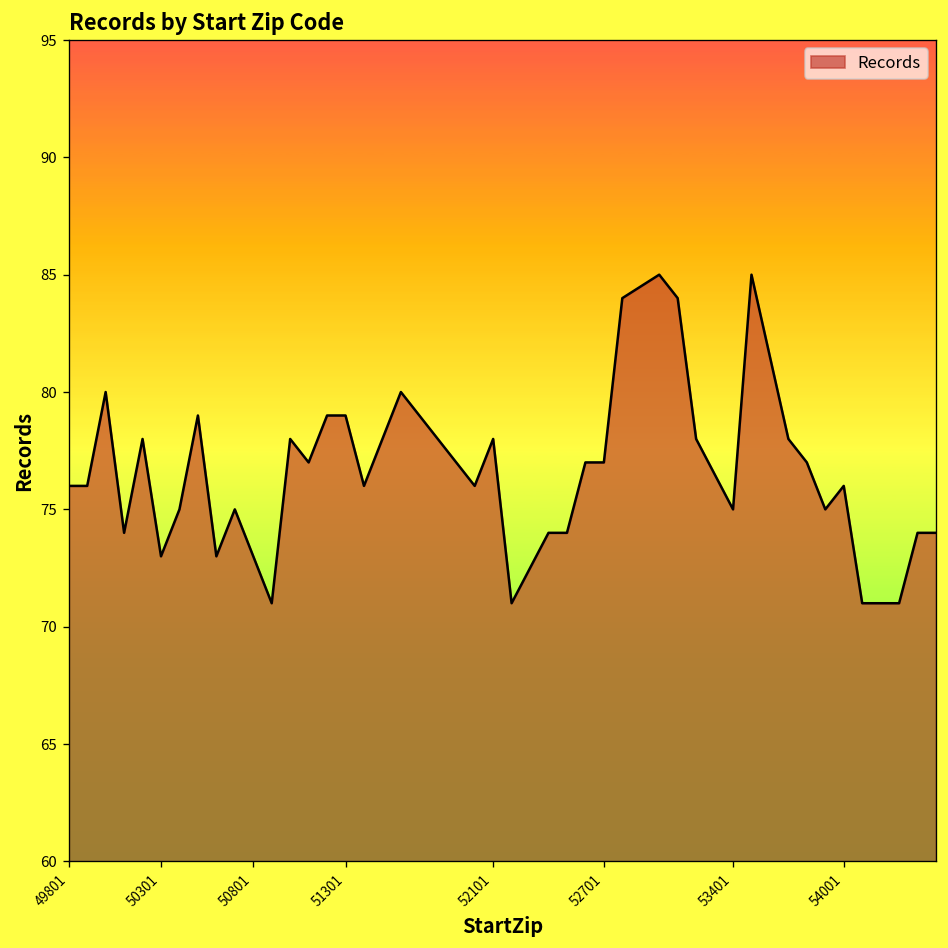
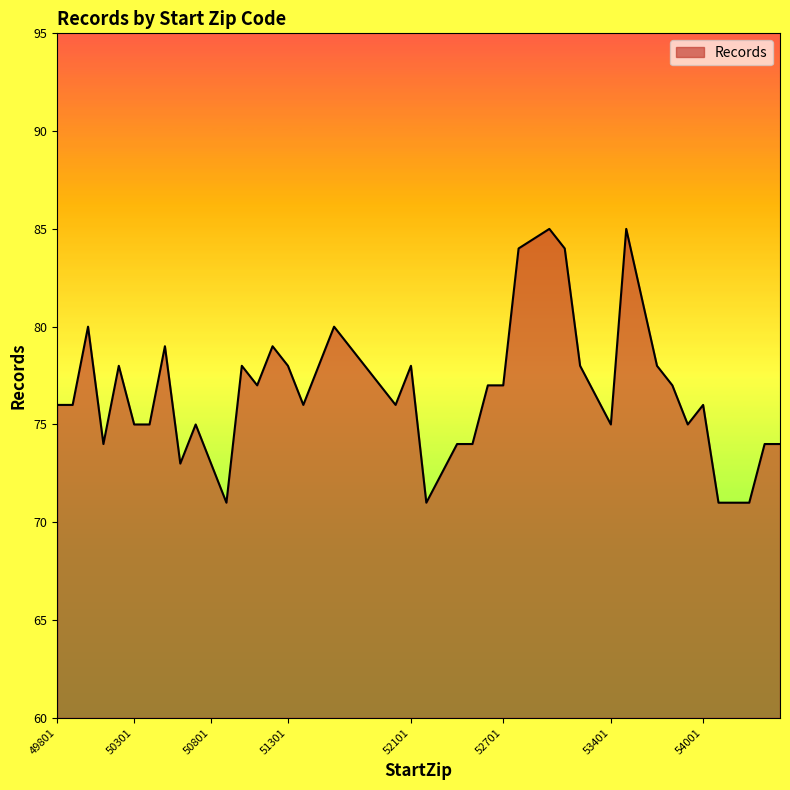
  {
    "49801": 76,
-   "50301": 73,
+   "50301": 75,
    "50801": 73,
-   "51301": 79,
+   "51301": 78,
    "52101": 78,
    "52701": 77,
    "53401": 75,
    "54001": 76
  }
